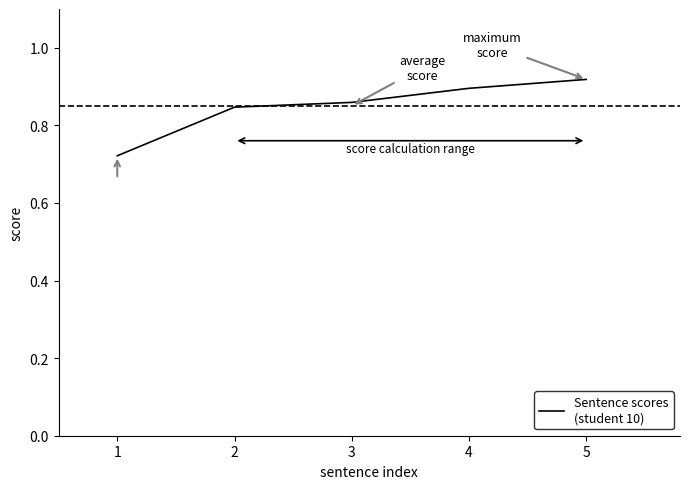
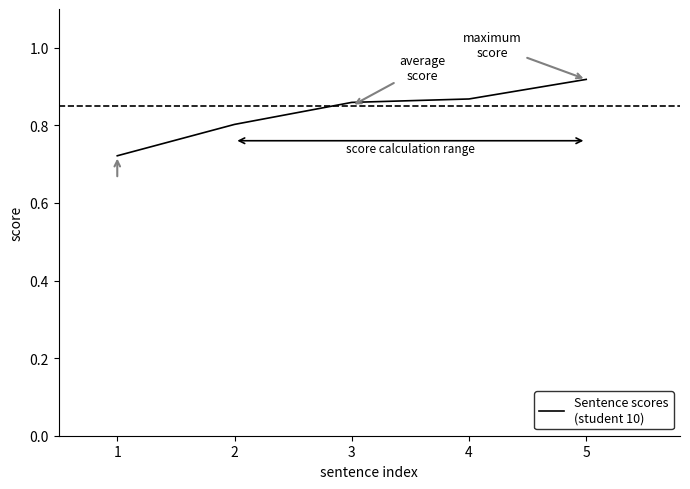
  {
    "1": 0.72,
-   "2": 0.85,
+   "2": 0.80,
    "3": 0.86,
-   "4": 0.90,
+   "4": 0.87,
    "5": 0.92
  }
